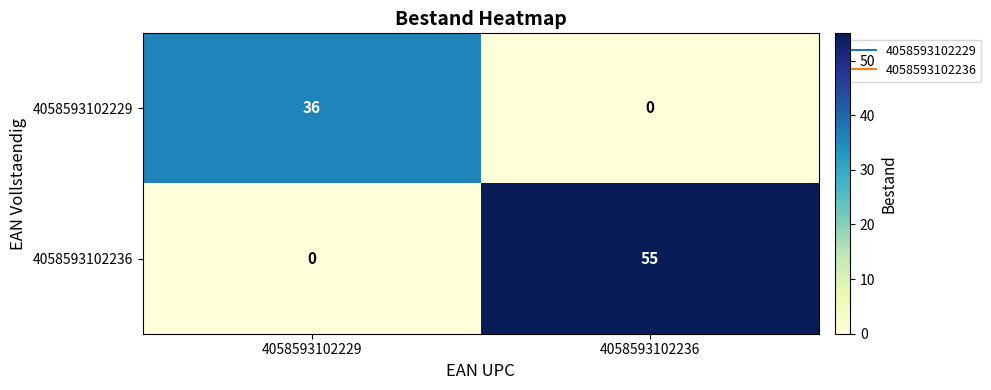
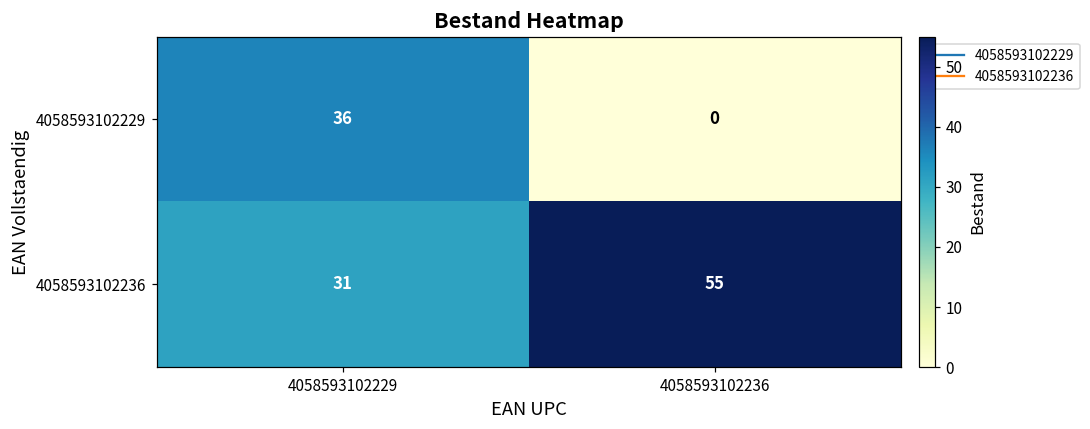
  {
    "4058593102229": {
      "4058593102229": 36,
      "4058593102236": 0
    },
    "4058593102236": {
-     "4058593102229": 0,
+     "4058593102229": 31,
      "4058593102236": 55
    }
  }
